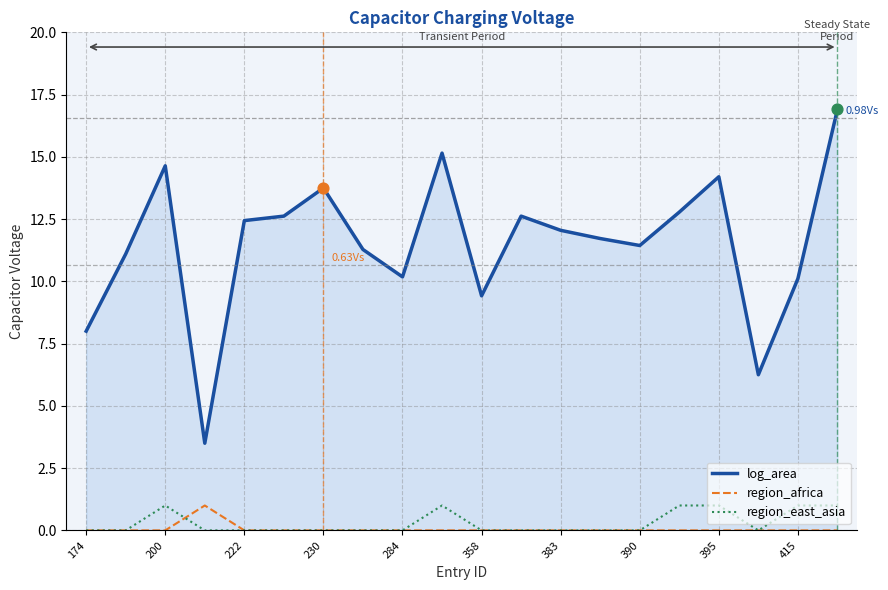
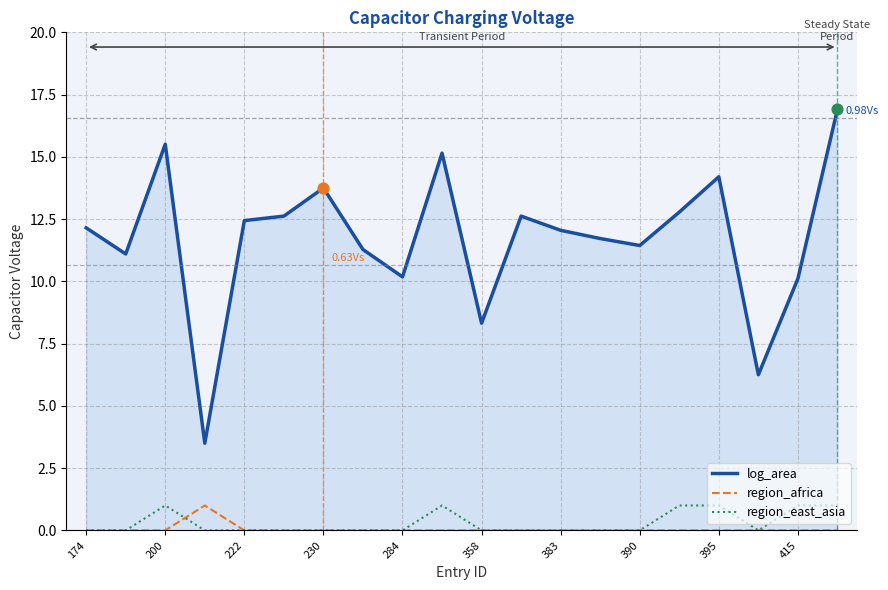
  {
    "log_area": {
-     "174": 8.0,
-     "200": 14.6,
+     "174": 12.2,
+     "200": 15.5,
      "222": 12.4,
      "284": 10.2,
-     "358": 9.4,
+     "358": 8.3,
      "383": 12.1,
      "390": 11.4,
      "395": 14.2,
      "415": 10.1
    }
  }
